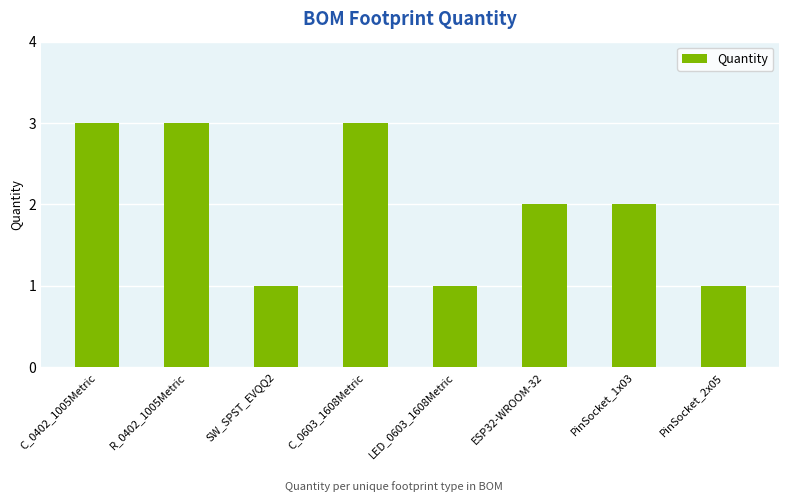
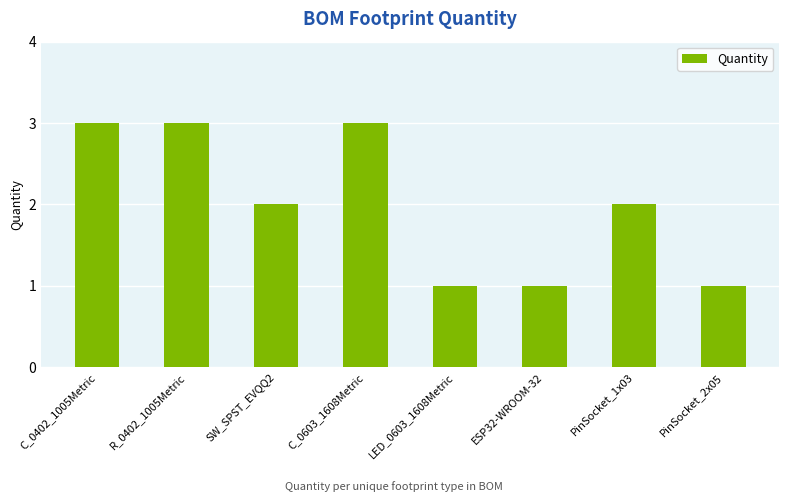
  {
    "C_0402_1005Metric": 3,
    "R_0402_1005Metric": 3,
-   "SW_SPST_EVQQ2": 1,
+   "SW_SPST_EVQQ2": 2,
    "C_0603_1608Metric": 3,
    "LED_0603_1608Metric": 1,
-   "ESP32-WROOM-32": 2,
+   "ESP32-WROOM-32": 1,
    "PinSocket_1x03": 2,
    "PinSocket_2x05": 1
  }
